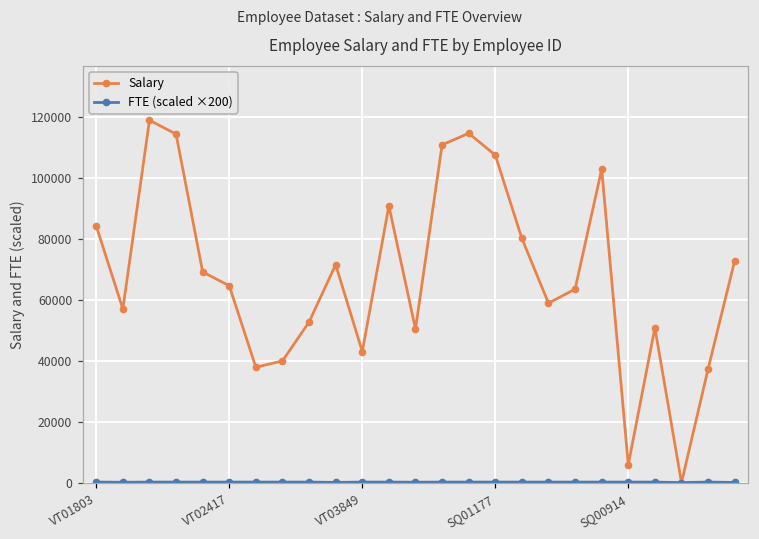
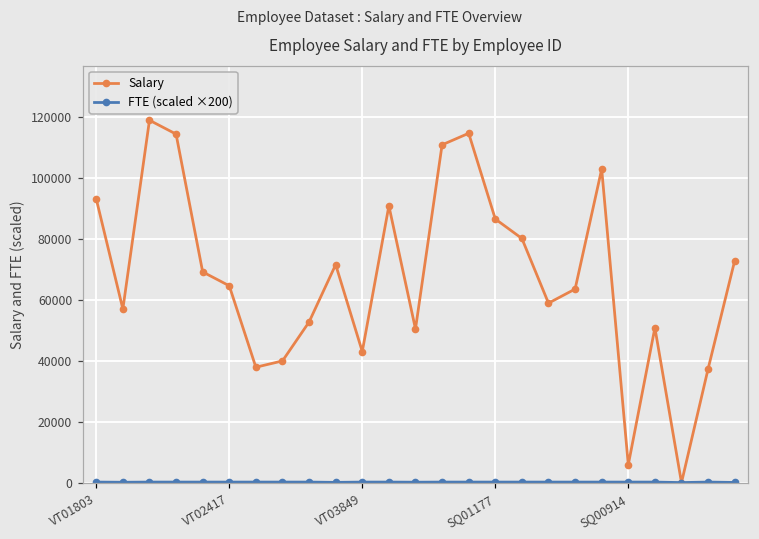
  {
    "Salary": {
-     "VT01803": 84000,
+     "VT01803": 93000,
      "VT02417": 65000,
      "VT03849": 43000,
-     "SQ01177": 108000,
+     "SQ01177": 87000,
      "SQ00914": 6000
    },
    "FTE (scaled ×200)": {
      "VT01803": 0,
      "VT02417": 0,
      "VT03849": 0,
      "SQ01177": 0,
      "SQ00914": 0
    }
  }
